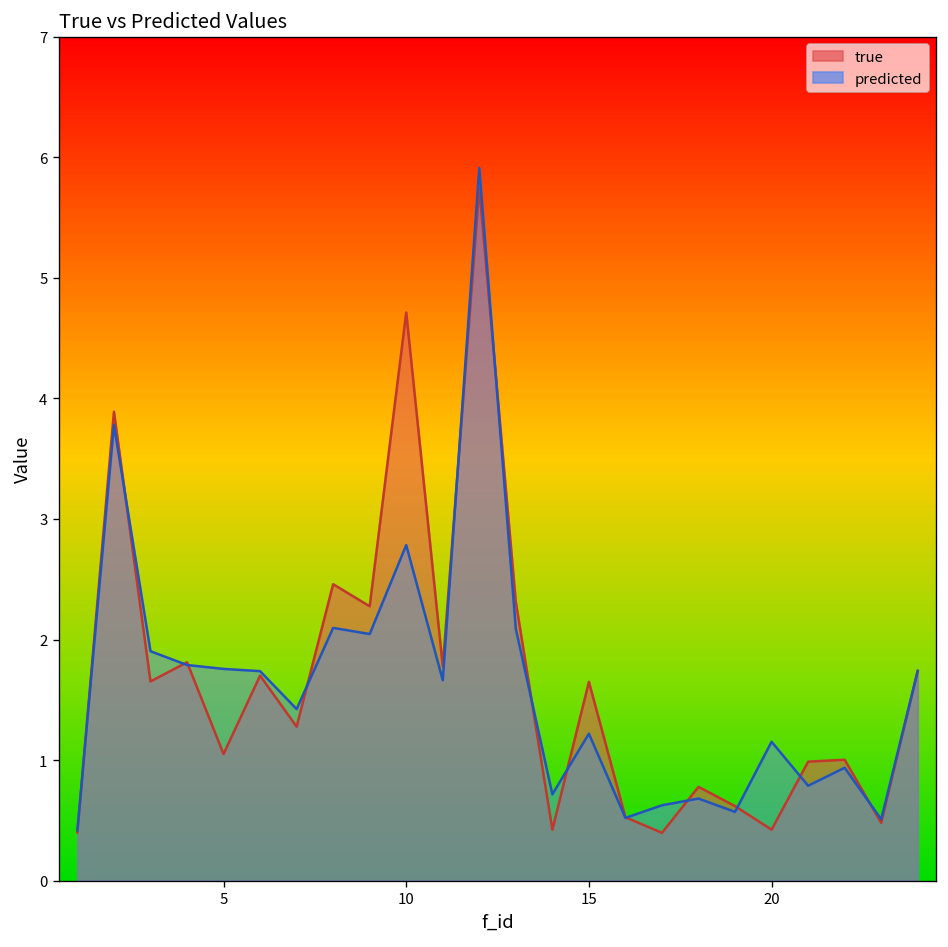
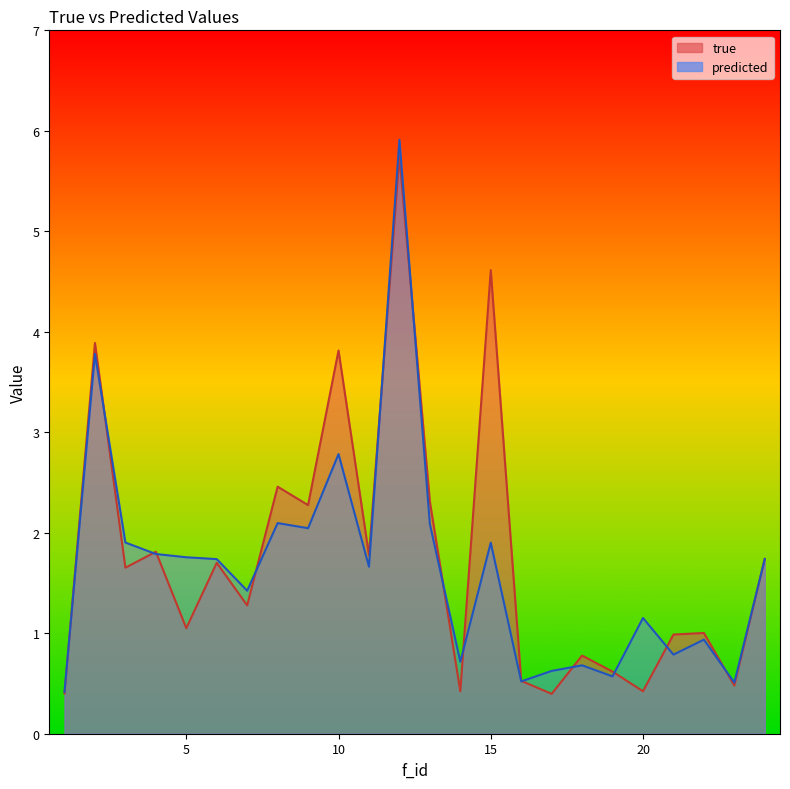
  {
    "true": {
      "5": 1.05,
-     "10": 4.71,
-     "15": 1.65,
+     "10": 3.81,
+     "15": 4.61,
      "20": 0.42
    },
    "predicted": {
      "5": 1.76,
      "10": 2.78,
-     "15": 1.22,
+     "15": 1.90,
      "20": 1.15
    }
  }
